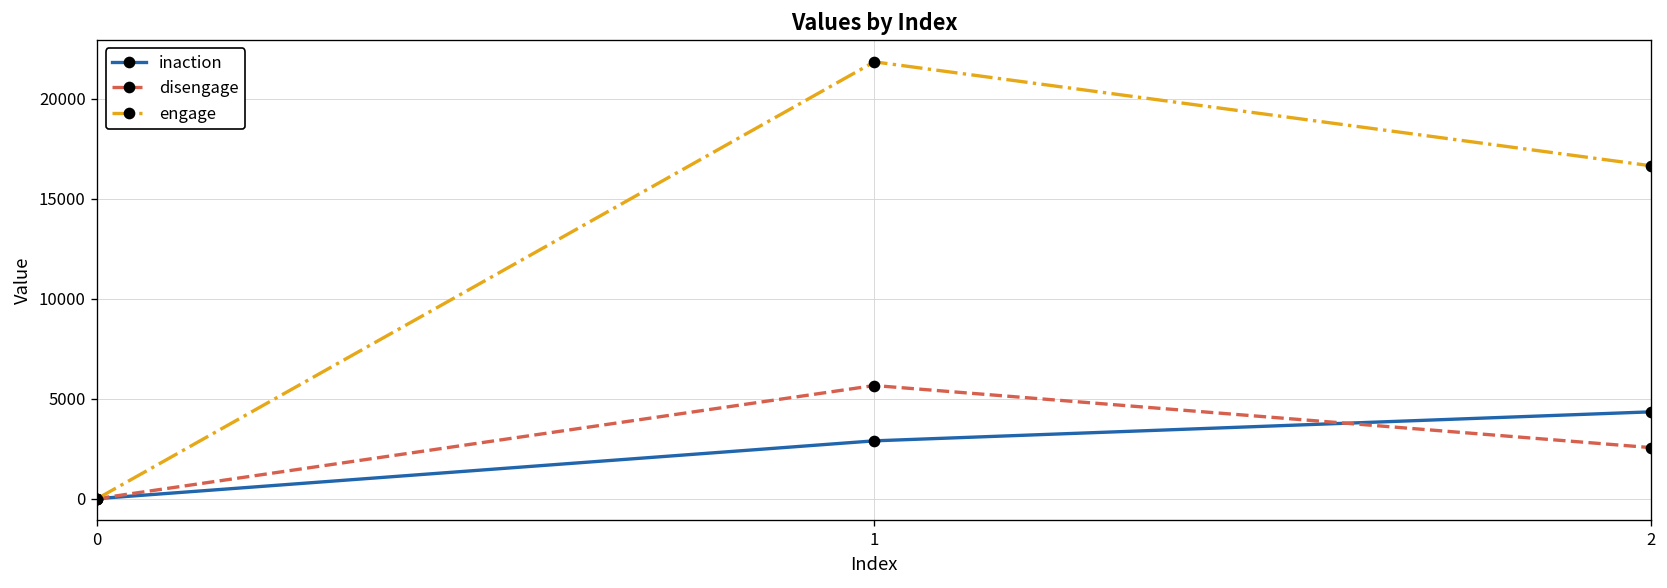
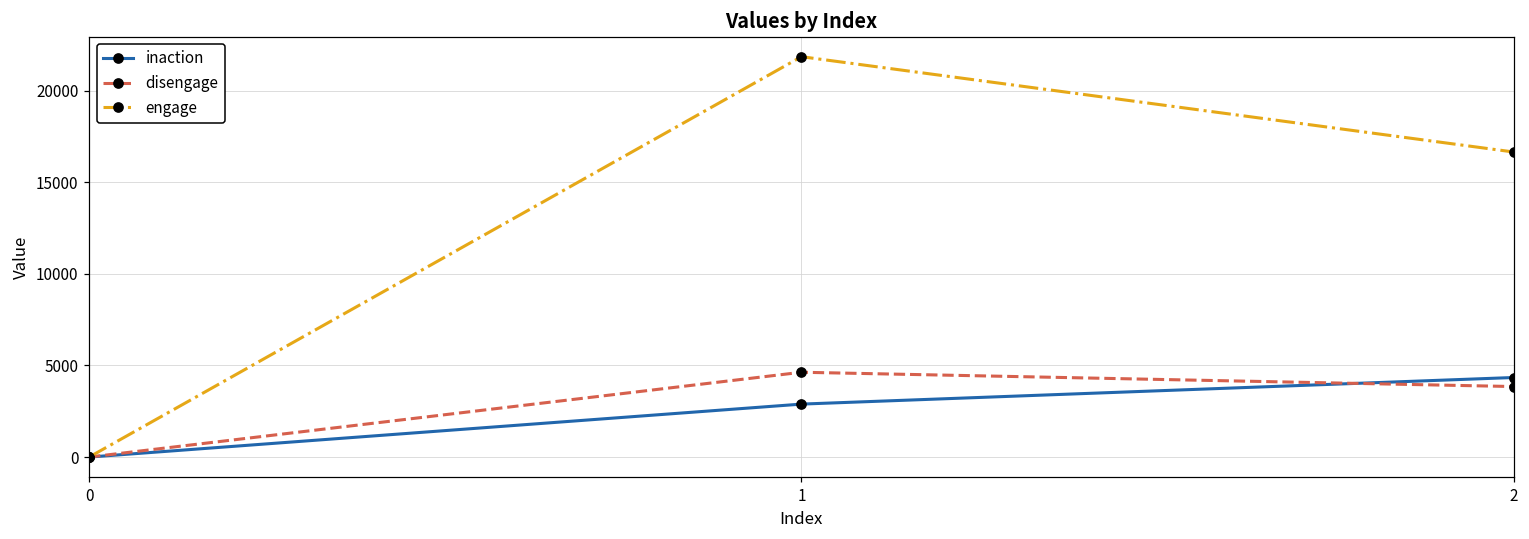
  {
    "inaction": {
      "1": 2900,
      "2": 4300
    },
    "disengage": {
-     "1": 5700,
-     "2": 2600
+     "1": 4600,
+     "2": 3900
    },
    "engage": {
      "1": 21900,
      "2": 16700
    }
  }
